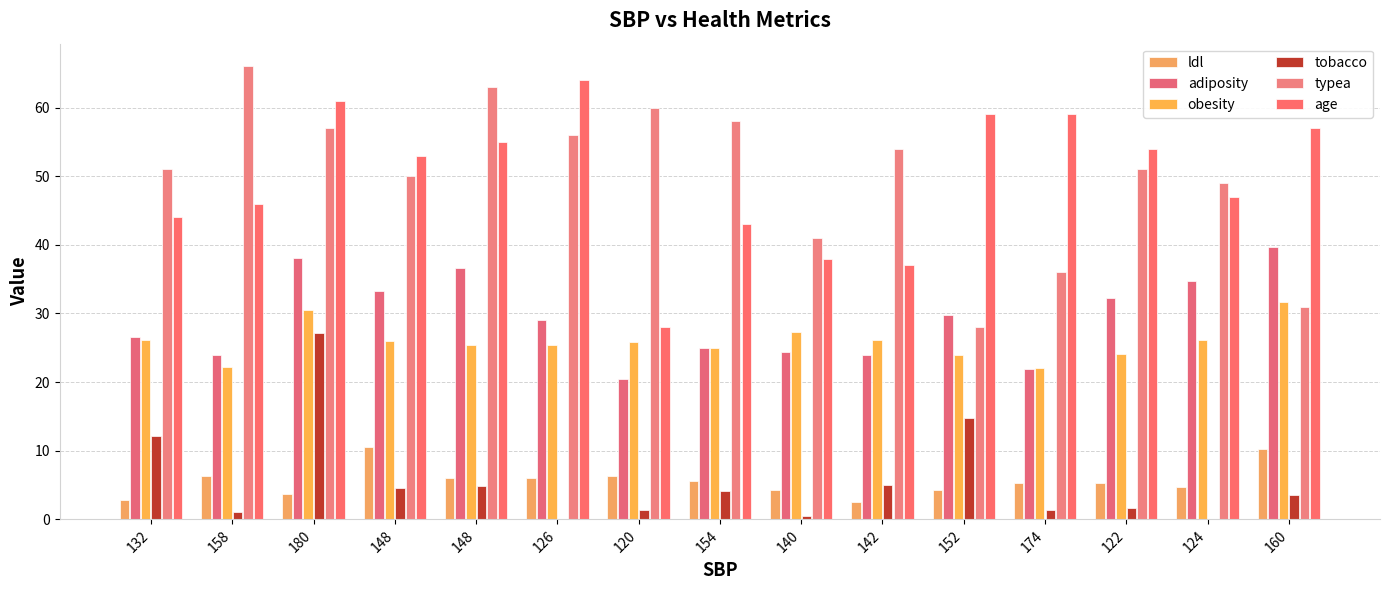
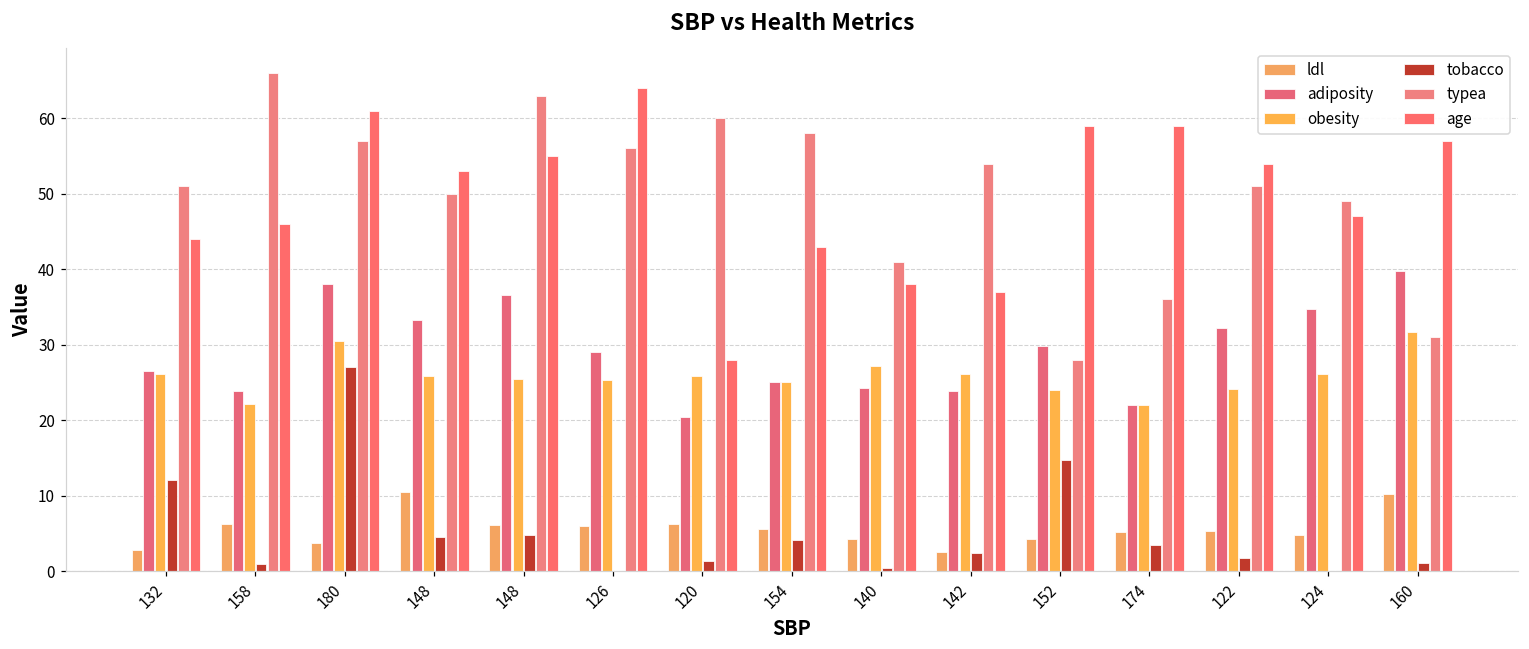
  {
    "tobacco": {
      "132": 12,
      "158": 1,
      "180": 27,
      "126": 0,
      "120": 1,
      "154": 4,
      "140": 0,
-     "142": 5,
+     "142": 2,
      "152": 15,
-     "174": 1,
+     "174": 4,
      "122": 2,
      "124": 0,
-     "160": 4
+     "160": 1
    }
  }
